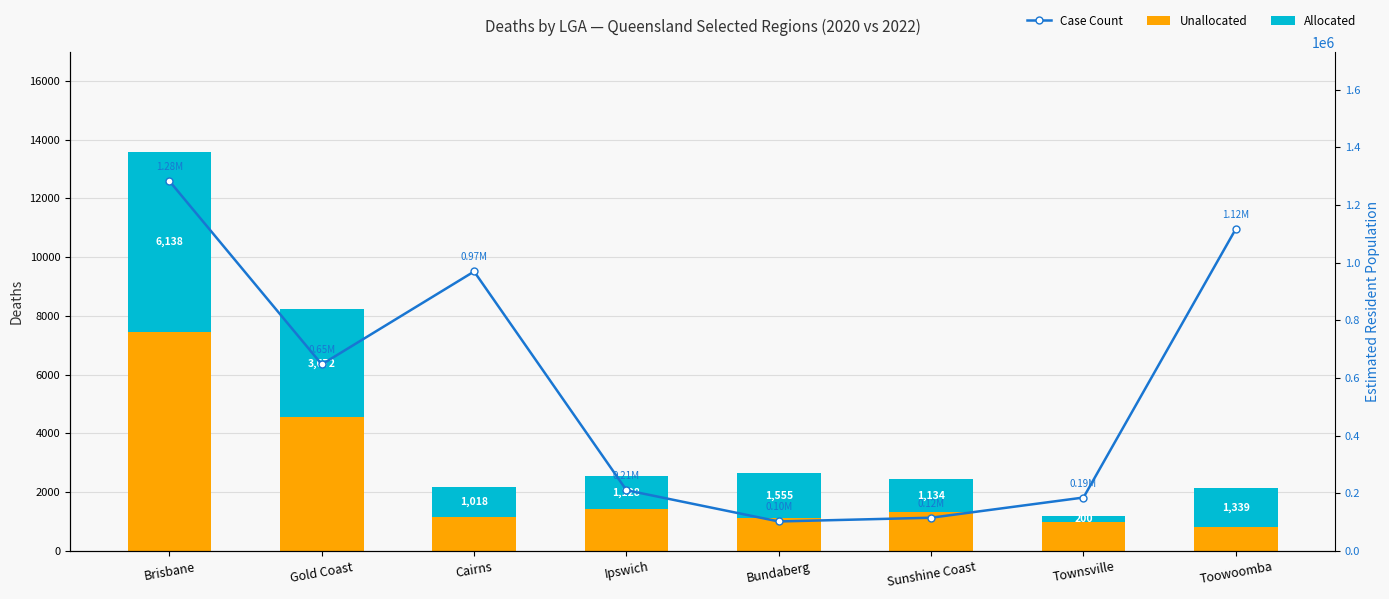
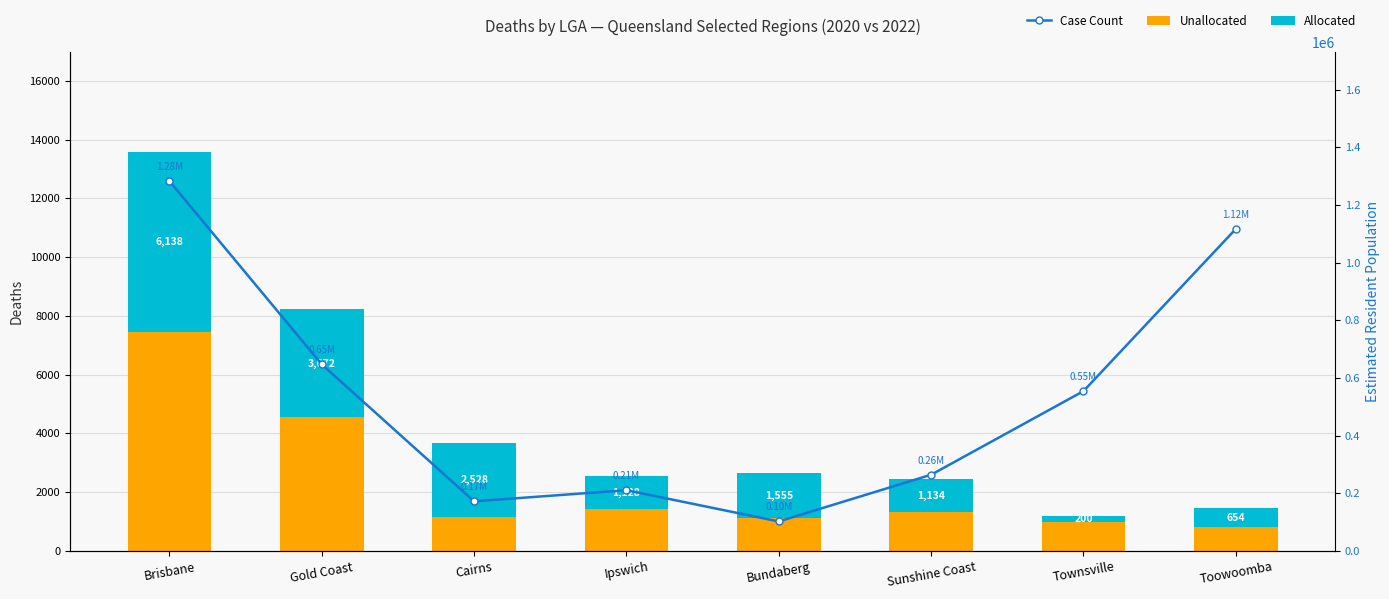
  {
    "Allocated": {
      "Brisbane": "6,138",
-     "Cairns": "1,018",
+     "Cairns": "2,528",
      "Bundaberg": "1,555",
      "Sunshine Coast": "1,134",
      "Townsville": "200",
-     "Toowoomba": "1,339"
+     "Toowoomba": "654"
    },
    "Case Count": {
      "Brisbane": "1.28M",
      "Gold Coast": "0.65M",
-     "Cairns": "0.97M",
+     "Cairns": "0.17M",
      "Ipswich": "0.21M",
      "Bundaberg": "0.10M",
-     "Sunshine Coast": "0.12M",
-     "Townsville": "0.19M",
+     "Sunshine Coast": "0.26M",
+     "Townsville": "0.55M",
      "Toowoomba": "1.12M"
    }
  }
